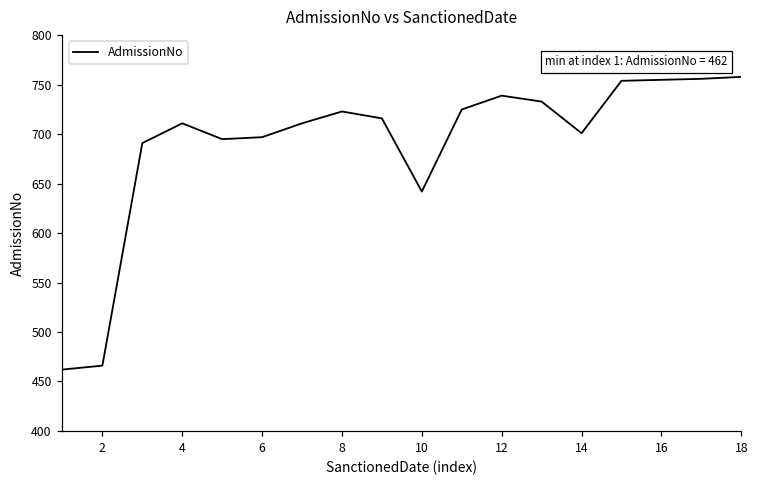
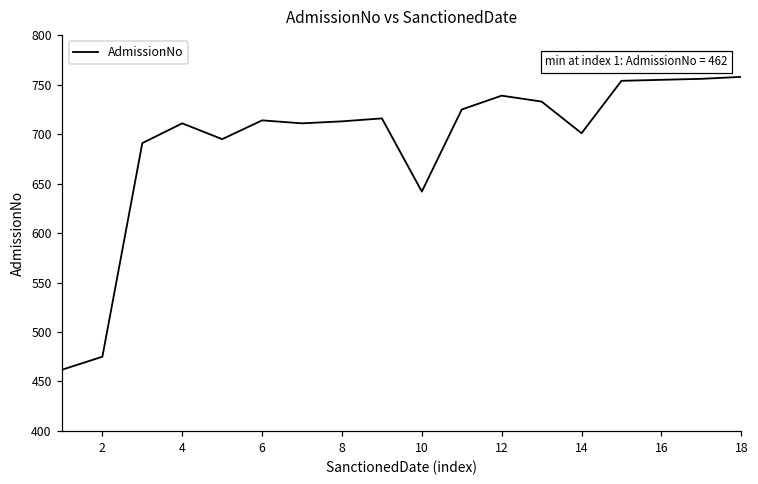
  {
-   "2": 470,
+   "2": 480,
    "4": 710,
-   "6": 700,
-   "8": 720,
+   "6": 710,
+   "8": 710,
    "10": 640,
    "12": 740,
    "14": 700,
    "16": 760,
    "18": 760
  }
